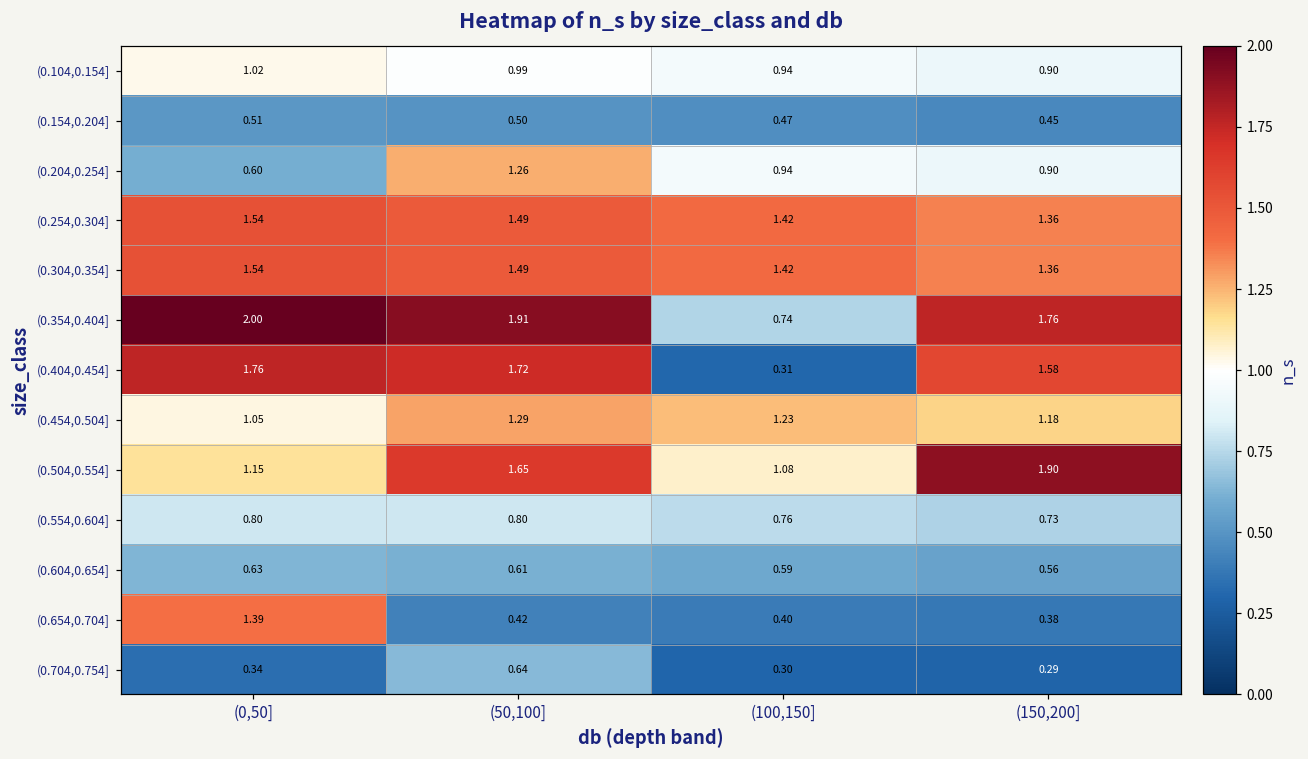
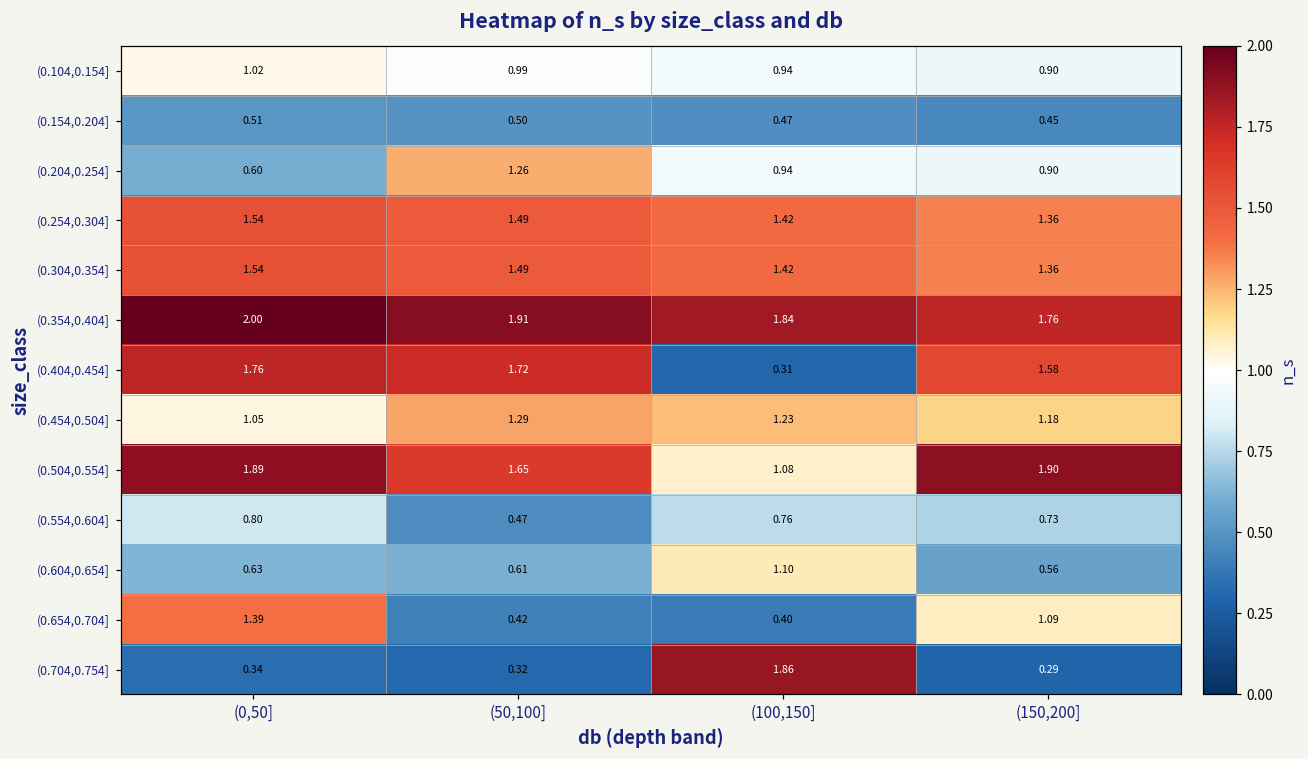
  {
    "(0.104,0.154]": {
      "(0,50]": 1.02,
      "(50,100]": 0.99,
      "(100,150]": 0.94,
      "(150,200]": 0.90
    },
    "(0.154,0.204]": {
      "(0,50]": 0.51,
      "(50,100]": 0.50,
      "(100,150]": 0.47,
      "(150,200]": 0.45
    },
    "(0.204,0.254]": {
      "(0,50]": 0.60,
      "(50,100]": 1.26,
      "(100,150]": 0.94,
      "(150,200]": 0.90
    },
    "(0.254,0.304]": {
      "(0,50]": 1.54,
      "(50,100]": 1.49,
      "(100,150]": 1.42,
      "(150,200]": 1.36
    },
    "(0.304,0.354]": {
      "(0,50]": 1.54,
      "(50,100]": 1.49,
      "(100,150]": 1.42,
      "(150,200]": 1.36
    },
    "(0.354,0.404]": {
      "(0,50]": 2.00,
      "(50,100]": 1.91,
-     "(100,150]": 0.74,
+     "(100,150]": 1.84,
      "(150,200]": 1.76
    },
    "(0.404,0.454]": {
      "(0,50]": 1.76,
      "(50,100]": 1.72,
      "(100,150]": 0.31,
      "(150,200]": 1.58
    },
    "(0.454,0.504]": {
      "(0,50]": 1.05,
      "(50,100]": 1.29,
      "(100,150]": 1.23,
      "(150,200]": 1.18
    },
    "(0.504,0.554]": {
-     "(0,50]": 1.15,
+     "(0,50]": 1.89,
      "(50,100]": 1.65,
      "(100,150]": 1.08,
      "(150,200]": 1.90
    },
    "(0.554,0.604]": {
      "(0,50]": 0.80,
-     "(50,100]": 0.80,
+     "(50,100]": 0.47,
      "(100,150]": 0.76,
      "(150,200]": 0.73
    },
    "(0.604,0.654]": {
      "(0,50]": 0.63,
      "(50,100]": 0.61,
-     "(100,150]": 0.59,
+     "(100,150]": 1.10,
      "(150,200]": 0.56
    },
    "(0.654,0.704]": {
      "(0,50]": 1.39,
      "(50,100]": 0.42,
      "(100,150]": 0.40,
-     "(150,200]": 0.38
+     "(150,200]": 1.09
    },
    "(0.704,0.754]": {
      "(0,50]": 0.34,
-     "(50,100]": 0.64,
-     "(100,150]": 0.30,
+     "(50,100]": 0.32,
+     "(100,150]": 1.86,
      "(150,200]": 0.29
    }
  }
